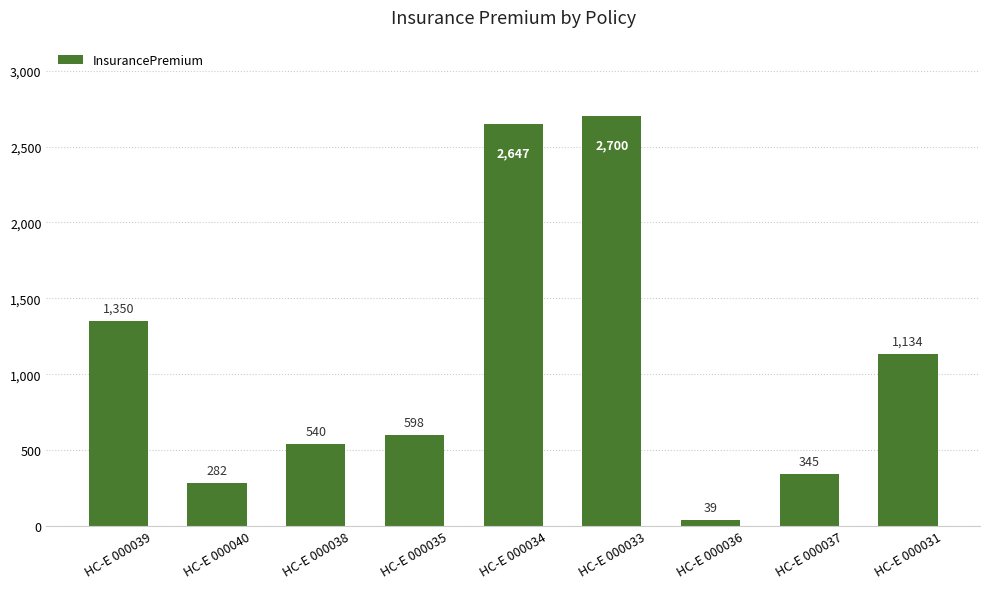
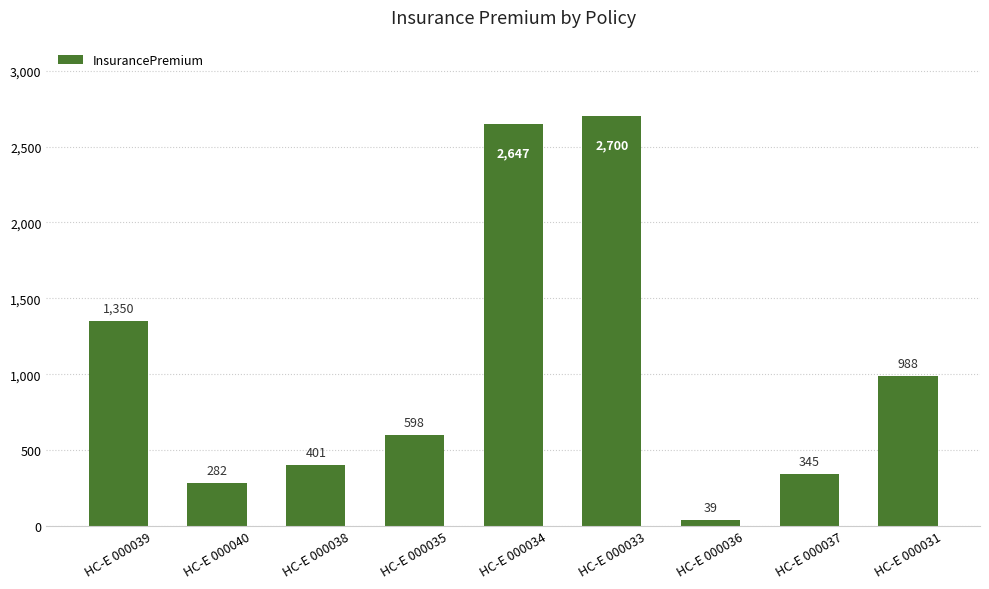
  {
    "НС-Е 000039": "1,350",
    "НС-Е 000040": "282",
-   "НС-Е 000038": "540",
+   "НС-Е 000038": "401",
    "НС-Е 000035": "598",
    "НС-Е 000034": "2,647",
    "НС-Е 000033": "2,700",
    "НС-Е 000036": "39",
    "НС-Е 000037": "345",
-   "НС-Е 000031": "1,134"
+   "НС-Е 000031": "988"
  }
